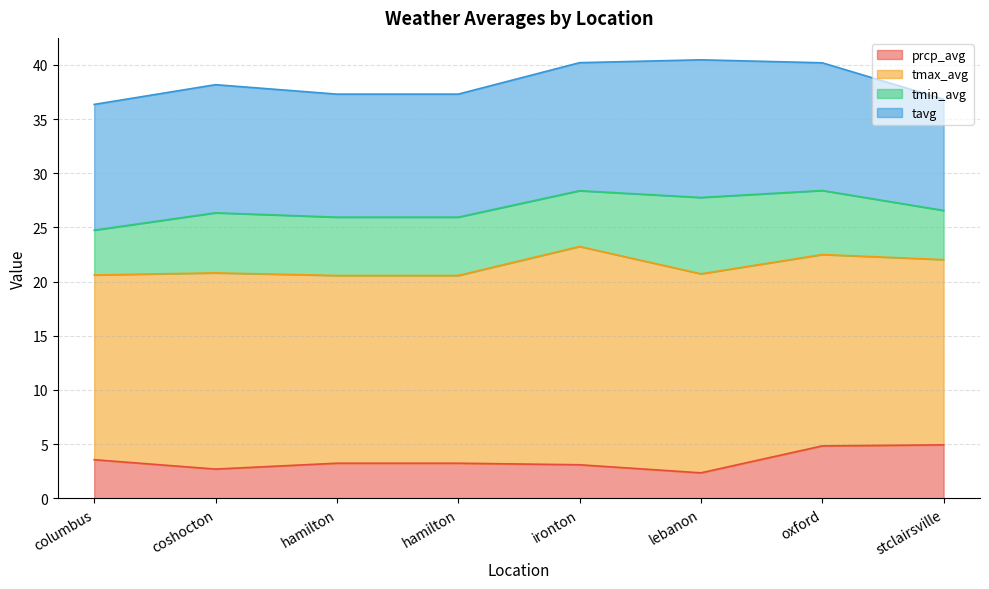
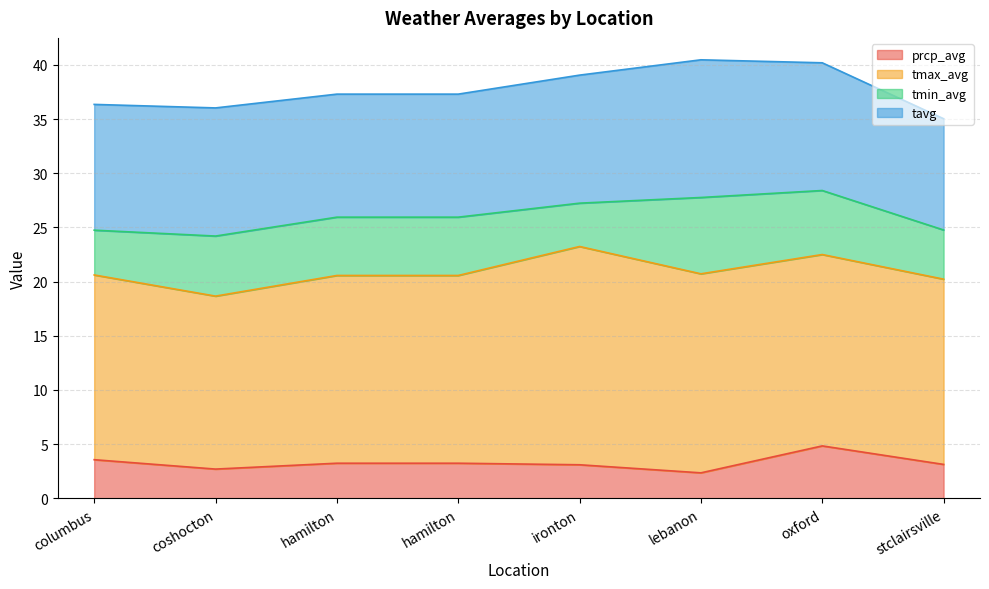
  {
    "prcp_avg": {
      "columbus": 3.6,
      "coshocton": 2.7,
      "ironton": 3.1,
      "lebanon": 2.3,
      "oxford": 4.8,
-     "stclairsville": 4.9
+     "stclairsville": 3.1
    },
    "tmax_avg": {
      "columbus": 17.1,
-     "coshocton": 18.1,
+     "coshocton": 16.0,
      "ironton": 20.2,
      "lebanon": 18.4,
      "oxford": 17.7,
      "stclairsville": 17.1
    },
    "tmin_avg": {
      "columbus": 4.1,
      "coshocton": 5.5,
-     "ironton": 5.1,
+     "ironton": 4.0,
      "lebanon": 7.0,
      "oxford": 5.9,
      "stclairsville": 4.5
    },
    "tavg": {
      "columbus": 11.6,
      "coshocton": 11.8,
      "ironton": 11.8,
      "lebanon": 12.7,
      "oxford": 11.8
    }
  }
